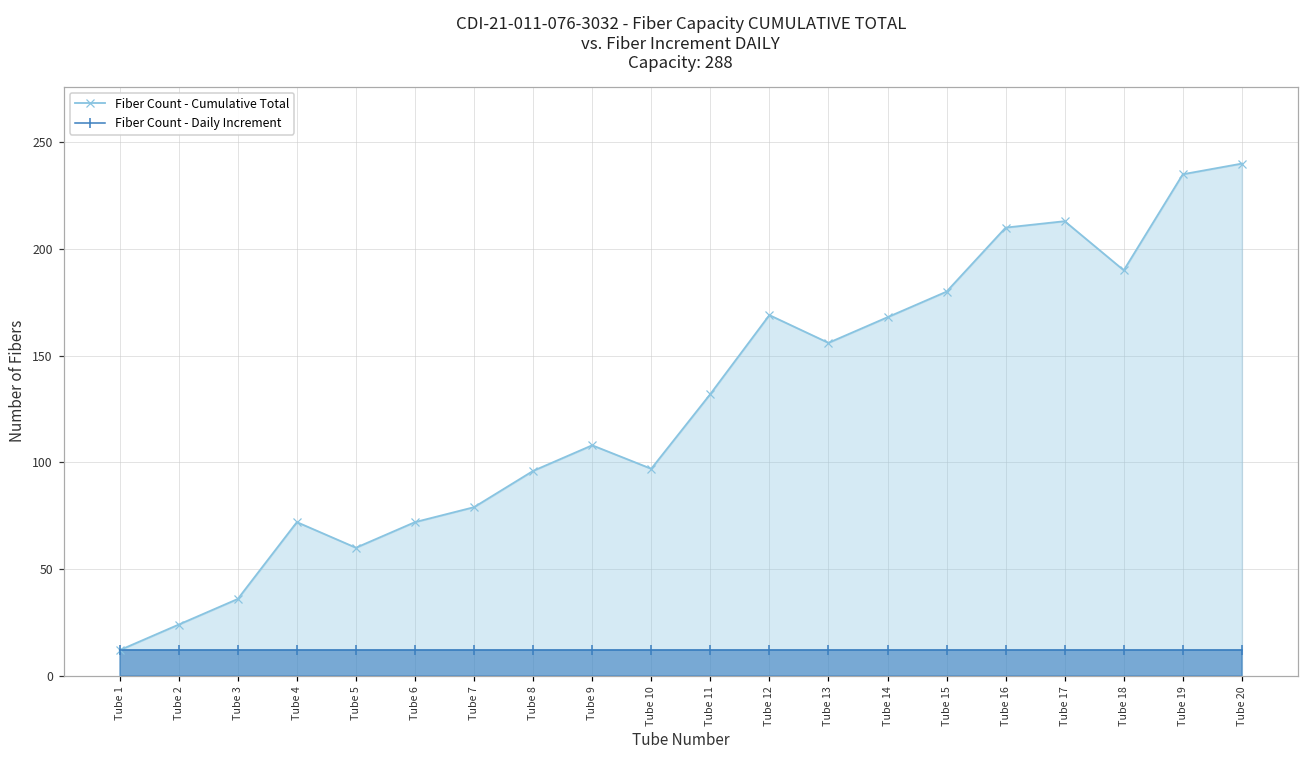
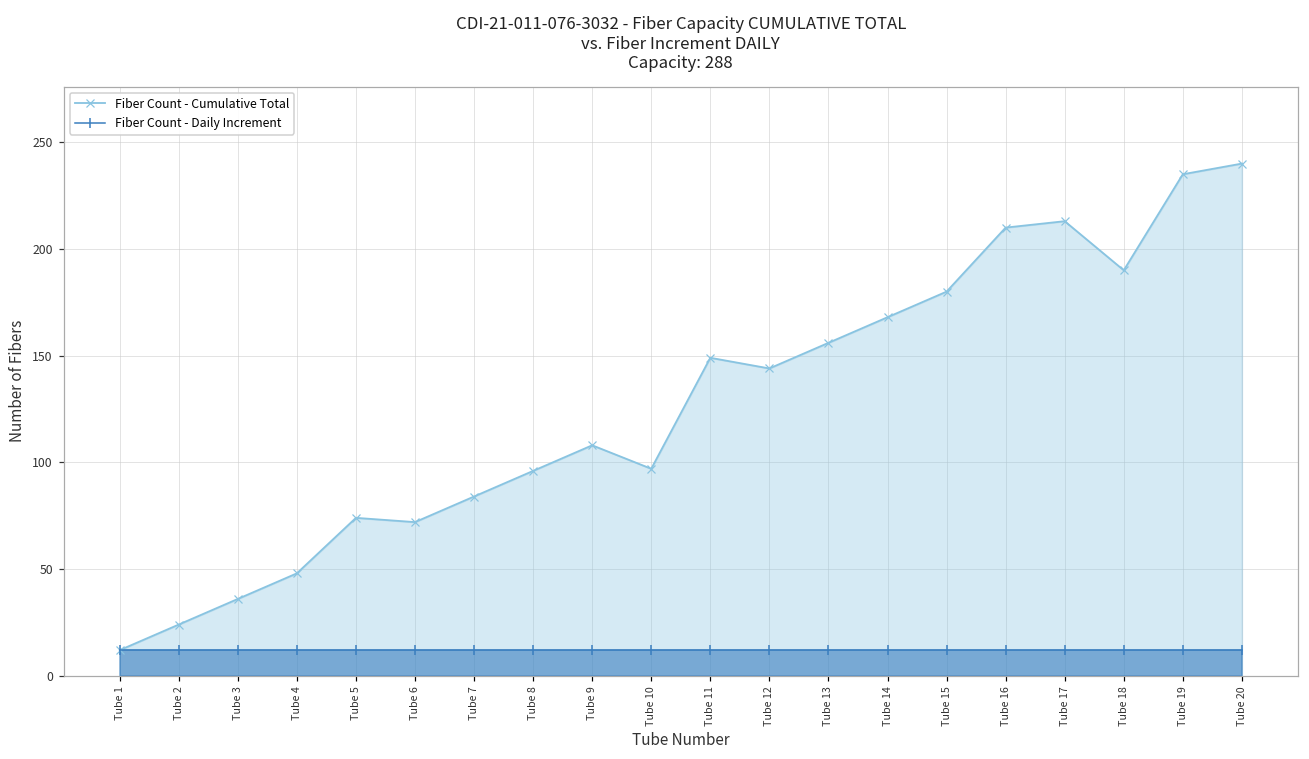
  {
    "Fiber Count - Cumulative Total": {
      "Tube 2": 24,
      "Tube 3": 36,
-     "Tube 4": 72,
-     "Tube 5": 60,
+     "Tube 4": 48,
+     "Tube 5": 74,
      "Tube 6": 72,
-     "Tube 7": 79,
+     "Tube 7": 84,
      "Tube 8": 96,
      "Tube 9": 108,
      "Tube 10": 97,
-     "Tube 11": 132,
-     "Tube 12": 169,
+     "Tube 11": 149,
+     "Tube 12": 144,
      "Tube 13": 156,
      "Tube 14": 168,
      "Tube 15": 180,
      "Tube 16": 210,
      "Tube 17": 213,
      "Tube 18": 190,
      "Tube 19": 235,
      "Tube 20": 240
    },
    "Fiber Count - Daily Increment": {
      "Tube 2": 12,
      "Tube 3": 12,
      "Tube 4": 12,
      "Tube 5": 12,
      "Tube 6": 12,
      "Tube 7": 12,
      "Tube 8": 12,
      "Tube 9": 12,
      "Tube 10": 12,
      "Tube 11": 12,
      "Tube 12": 12,
      "Tube 13": 12,
      "Tube 14": 12,
      "Tube 15": 12,
      "Tube 16": 12,
      "Tube 17": 12,
      "Tube 18": 12,
      "Tube 19": 12,
      "Tube 20": 12
    }
  }
